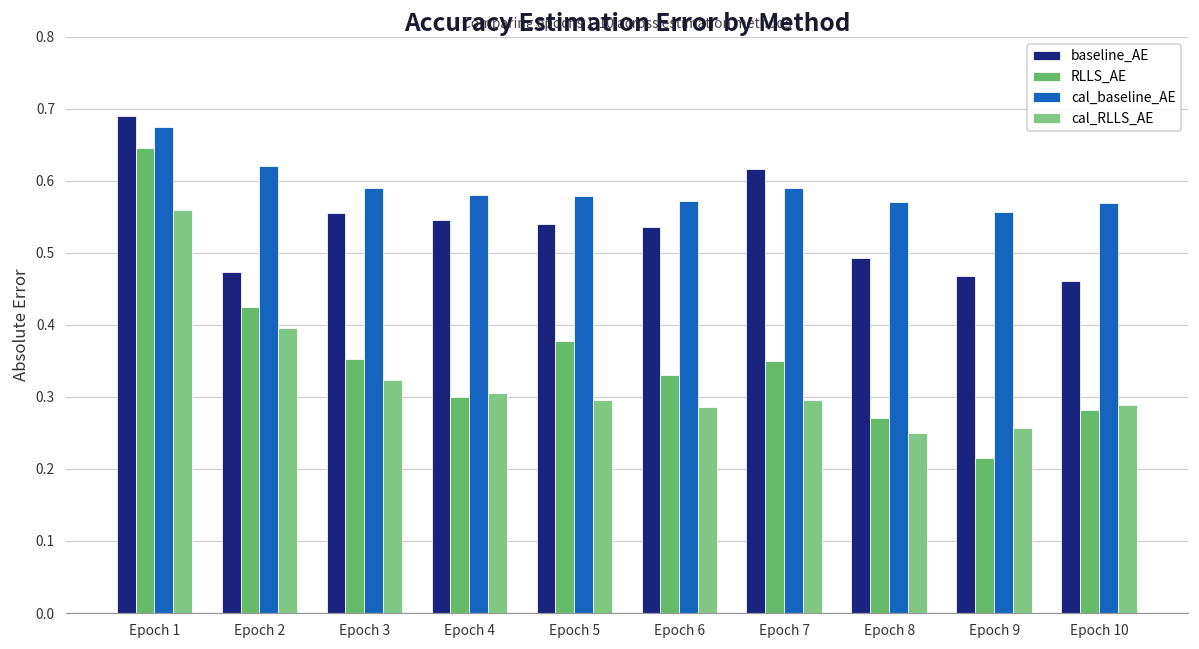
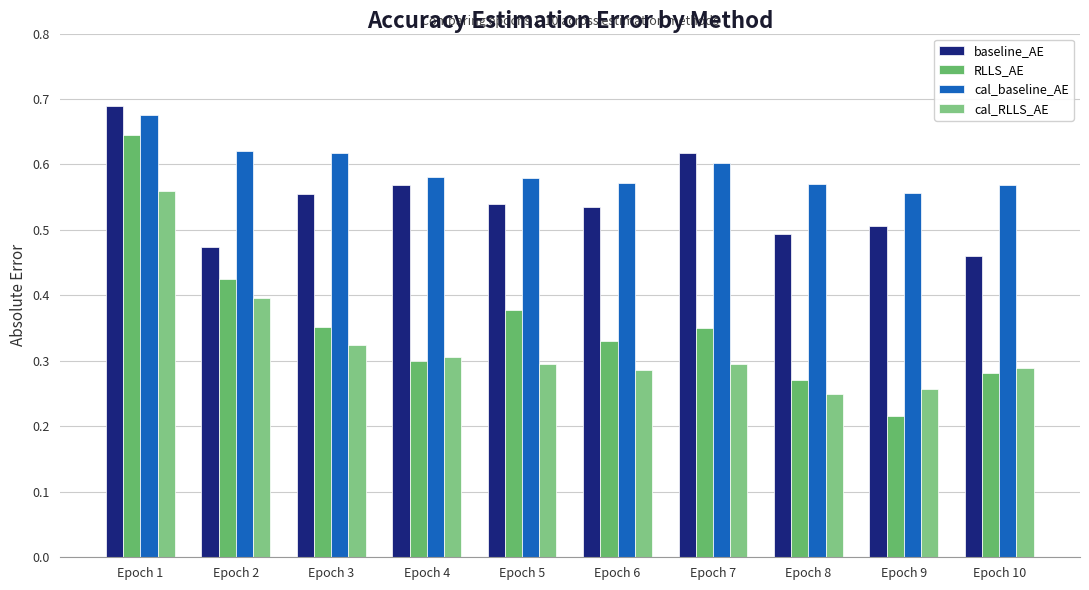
  {
    "baseline_AE": {
      "Epoch 1": 0.69,
      "Epoch 2": 0.47,
      "Epoch 3": 0.56,
-     "Epoch 4": 0.55,
+     "Epoch 4": 0.57,
      "Epoch 5": 0.54,
      "Epoch 6": 0.54,
      "Epoch 7": 0.62,
      "Epoch 8": 0.49,
-     "Epoch 9": 0.47,
+     "Epoch 9": 0.51,
      "Epoch 10": 0.46
    },
    "cal_baseline_AE": {
      "Epoch 1": 0.68,
      "Epoch 2": 0.62,
-     "Epoch 3": 0.59,
+     "Epoch 3": 0.62,
      "Epoch 4": 0.58,
      "Epoch 5": 0.58,
      "Epoch 6": 0.57,
-     "Epoch 7": 0.59,
+     "Epoch 7": 0.60,
      "Epoch 8": 0.57,
      "Epoch 9": 0.56,
      "Epoch 10": 0.57
    }
  }
